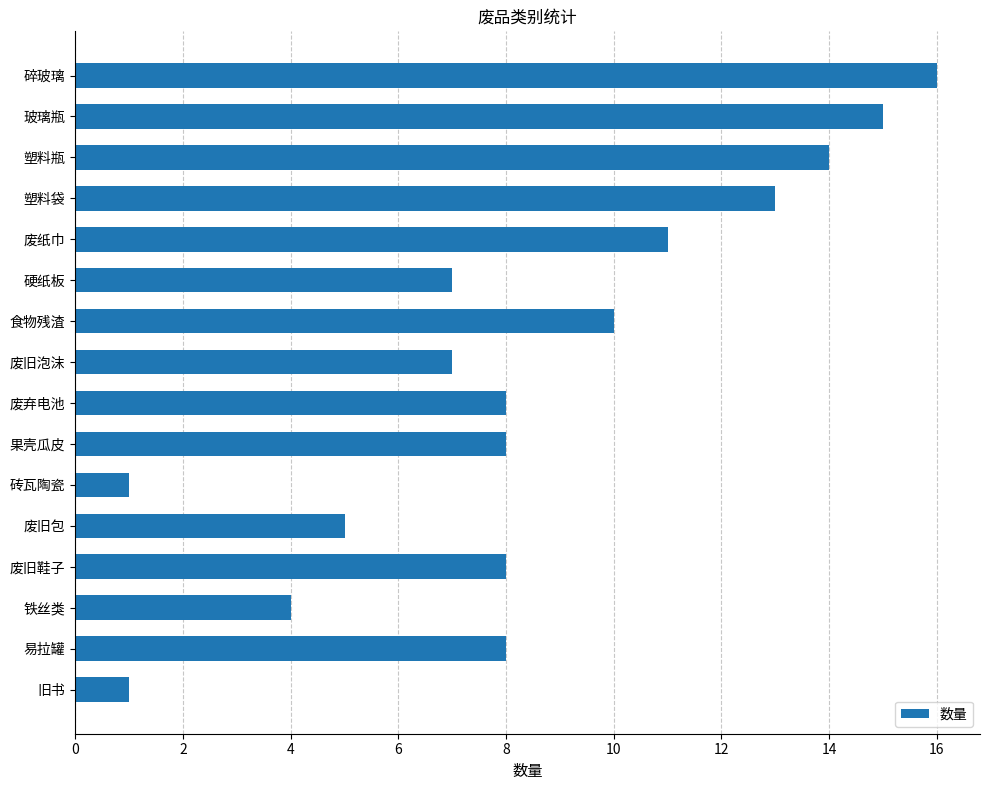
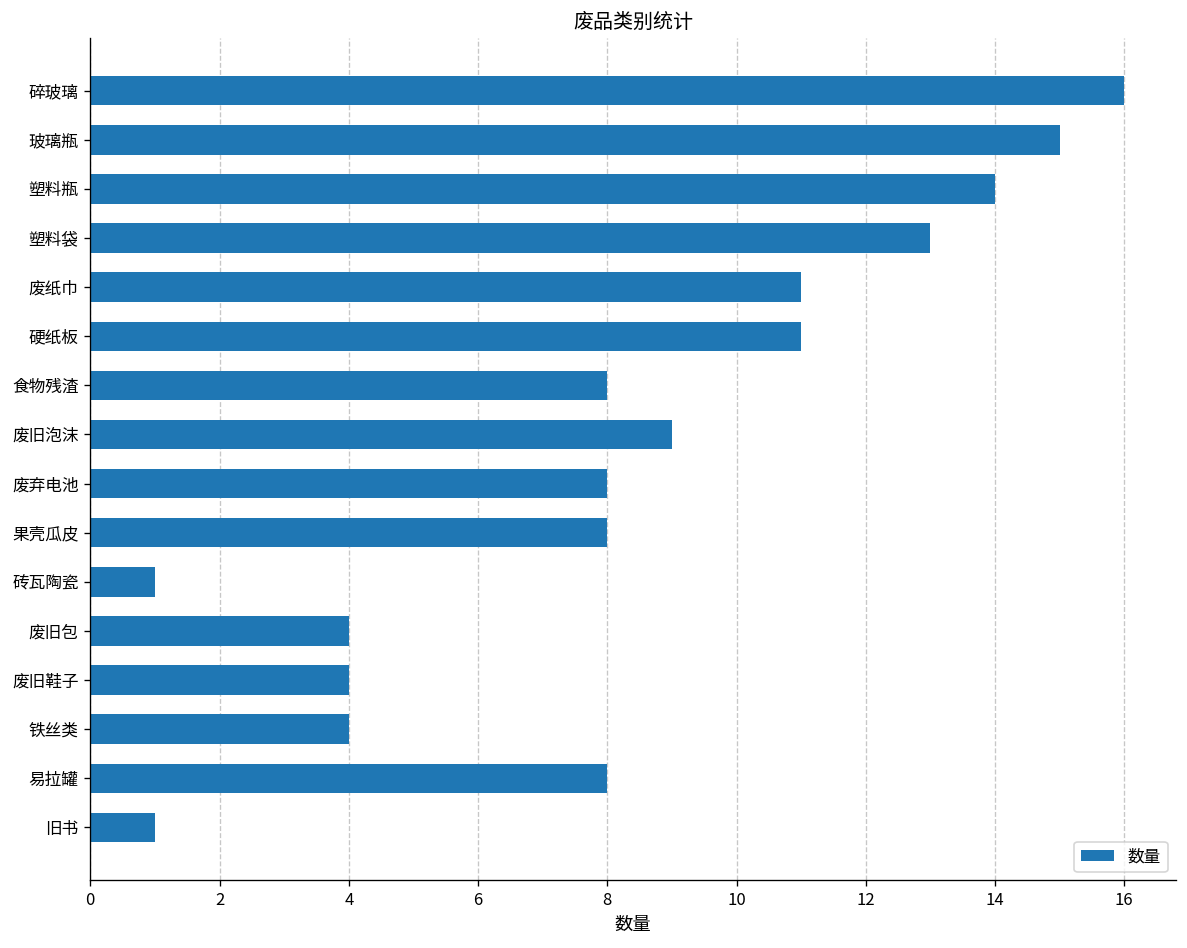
  {
    "碎玻璃": 16,
    "玻璃瓶": 15,
    "塑料瓶": 14,
    "塑料袋": 13,
    "废纸巾": 11,
-   "硬纸板": 7,
-   "食物残渣": 10,
-   "废旧泡沫": 7,
+   "硬纸板": 11,
+   "食物残渣": 8,
+   "废旧泡沫": 9,
    "废弃电池": 8,
    "果壳瓜皮": 8,
    "砖瓦陶瓷": 1,
-   "废旧包": 5,
-   "废旧鞋子": 8,
+   "废旧包": 4,
+   "废旧鞋子": 4,
    "铁丝类": 4,
    "易拉罐": 8,
    "旧书": 1
  }
